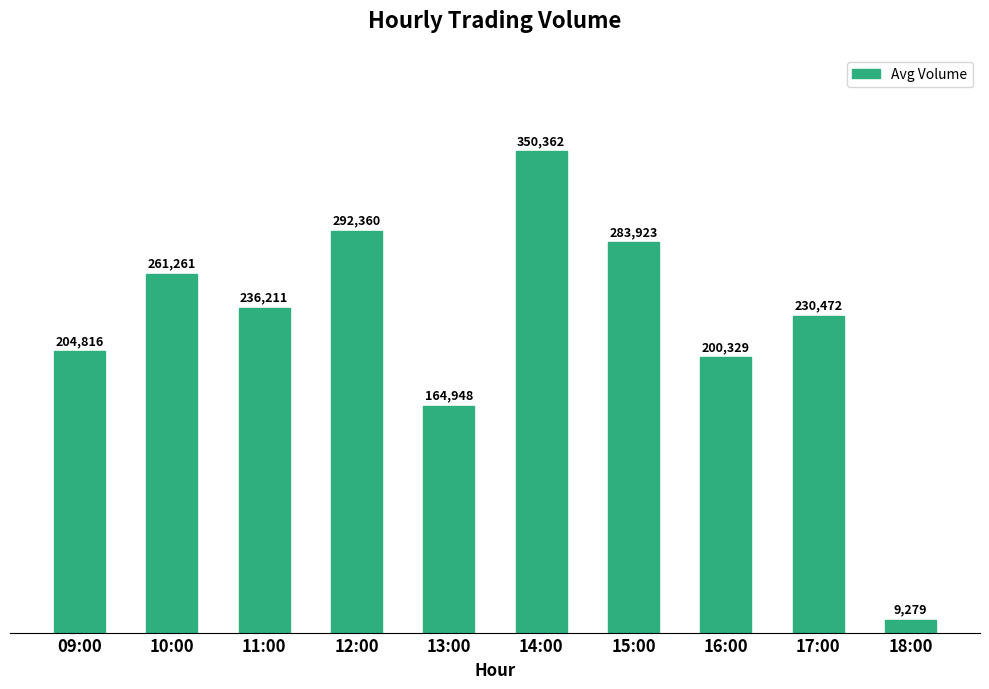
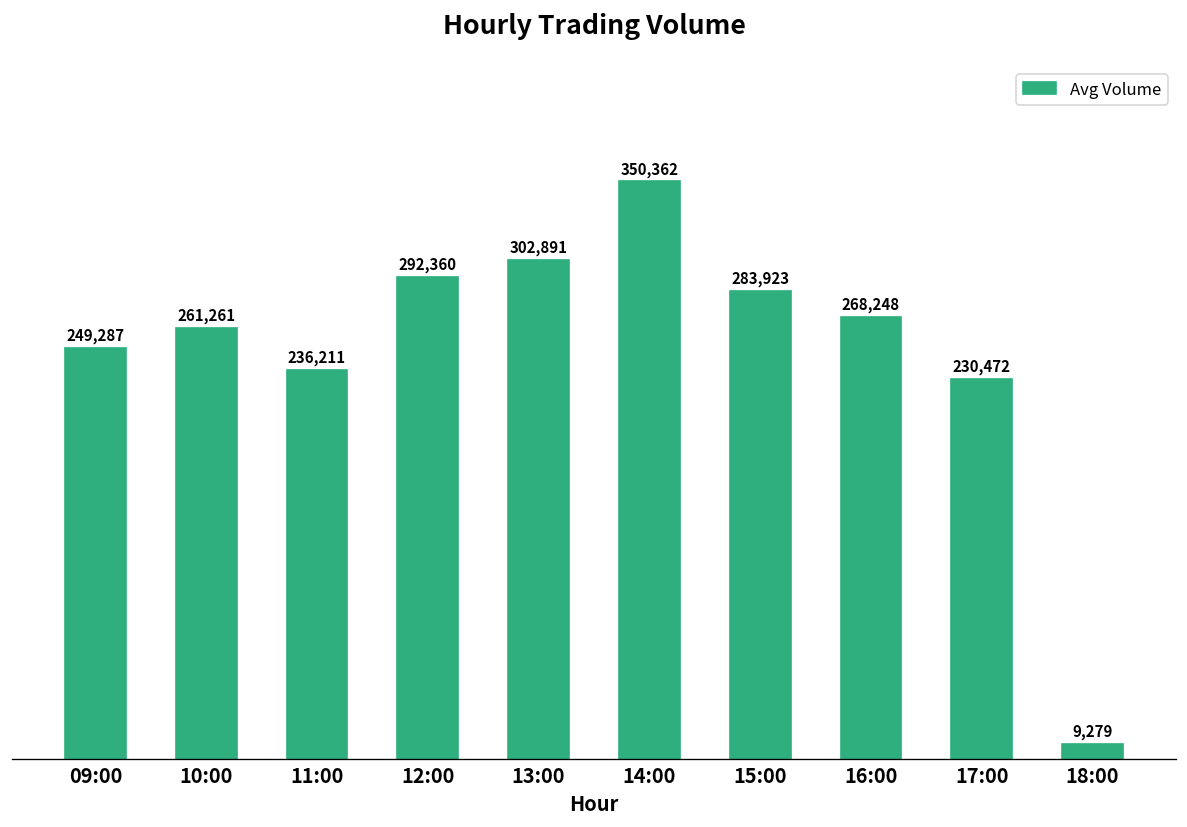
  {
-   "09:00": "204,816",
+   "09:00": "249,287",
    "10:00": "261,261",
    "11:00": "236,211",
    "12:00": "292,360",
-   "13:00": "164,948",
+   "13:00": "302,891",
    "14:00": "350,362",
    "15:00": "283,923",
-   "16:00": "200,329",
+   "16:00": "268,248",
    "17:00": "230,472",
    "18:00": "9,279"
  }
